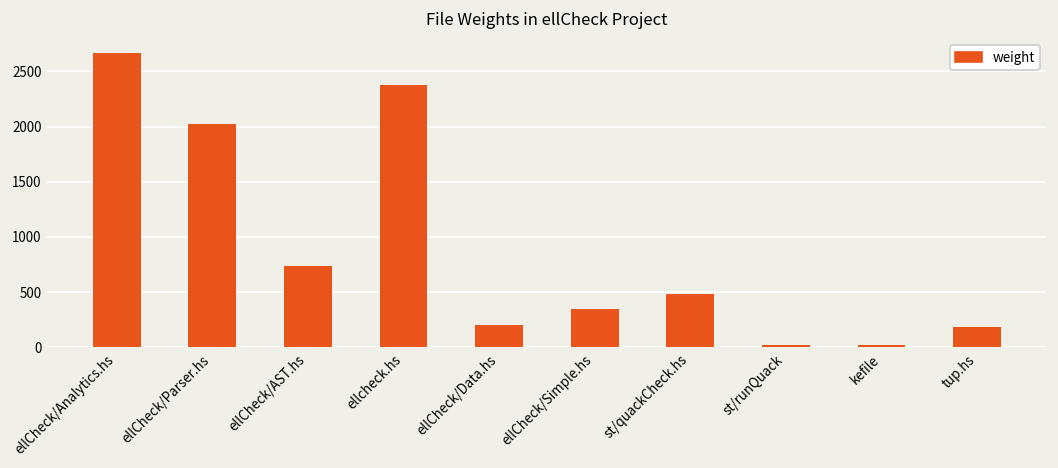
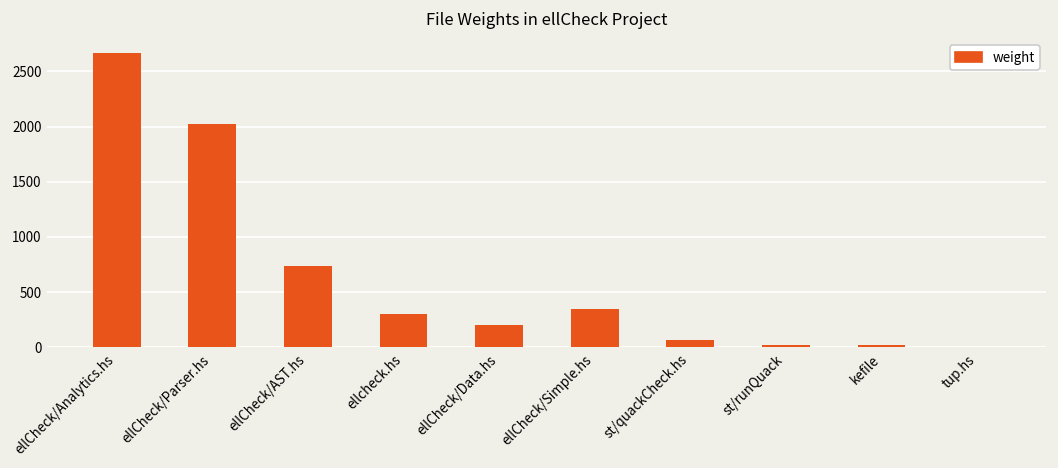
  {
    "ellCheck/Analytics.hs": 2700,
    "ellCheck/Parser.hs": 2000,
    "ellCheck/AST.hs": 700,
-   "ellcheck.hs": 2400,
+   "ellcheck.hs": 300,
    "ellCheck/Data.hs": 200,
    "ellCheck/Simple.hs": 300,
-   "st/quackCheck.hs": 500,
-   "tup.hs": 200
+   "st/quackCheck.hs": 100,
+   "tup.hs": 0
  }
